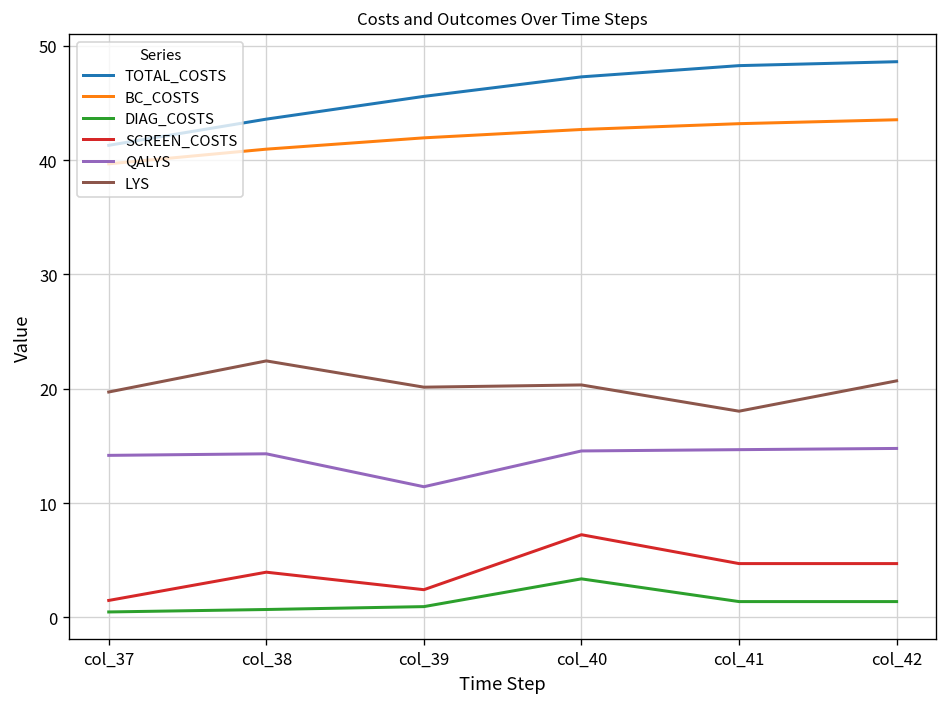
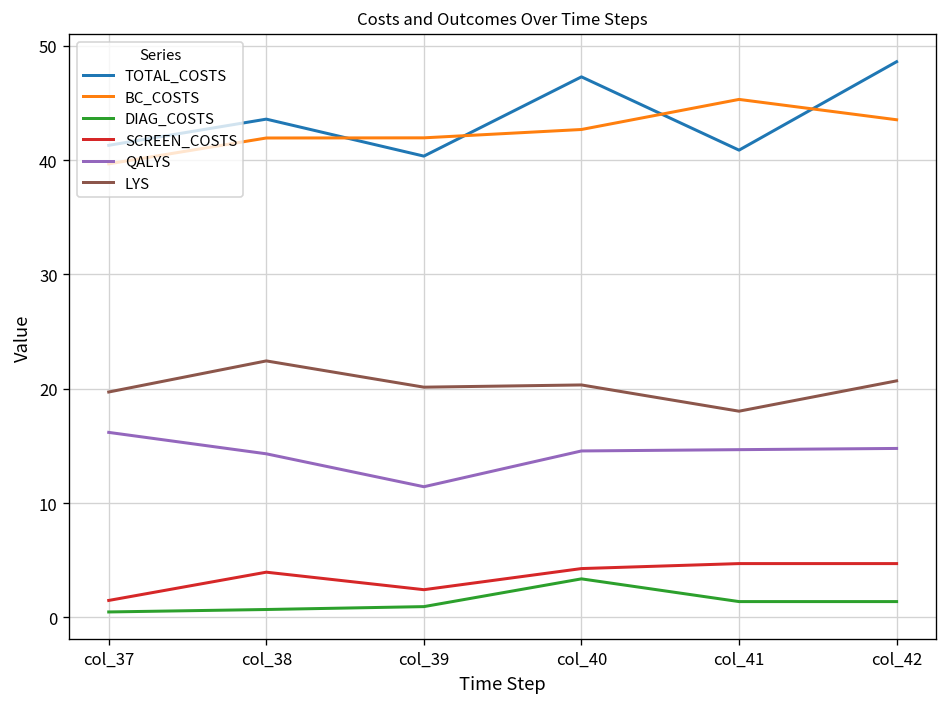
  {
    "TOTAL_COSTS": {
      "col_38": 44,
-     "col_39": 46,
+     "col_39": 40,
      "col_40": 47,
-     "col_41": 48,
+     "col_41": 41,
      "col_42": 49
    },
    "BC_COSTS": {
-     "col_38": 41,
+     "col_38": 42,
      "col_39": 42,
      "col_40": 43,
-     "col_41": 43,
+     "col_41": 45,
      "col_42": 44
    },
    "DIAG_COSTS": {
      "col_37": 0,
      "col_38": 1,
      "col_39": 1,
      "col_40": 3,
      "col_41": 1,
      "col_42": 1
    },
    "SCREEN_COSTS": {
      "col_37": 1,
      "col_38": 4,
      "col_39": 2,
-     "col_40": 7,
+     "col_40": 4,
      "col_41": 5,
      "col_42": 5
    },
    "QALYS": {
-     "col_37": 14,
+     "col_37": 16,
      "col_38": 14,
      "col_39": 11,
      "col_40": 15,
      "col_41": 15,
      "col_42": 15
    },
    "LYS": {
      "col_37": 20,
      "col_38": 22,
      "col_39": 20,
      "col_40": 20,
      "col_41": 18,
      "col_42": 21
    }
  }
